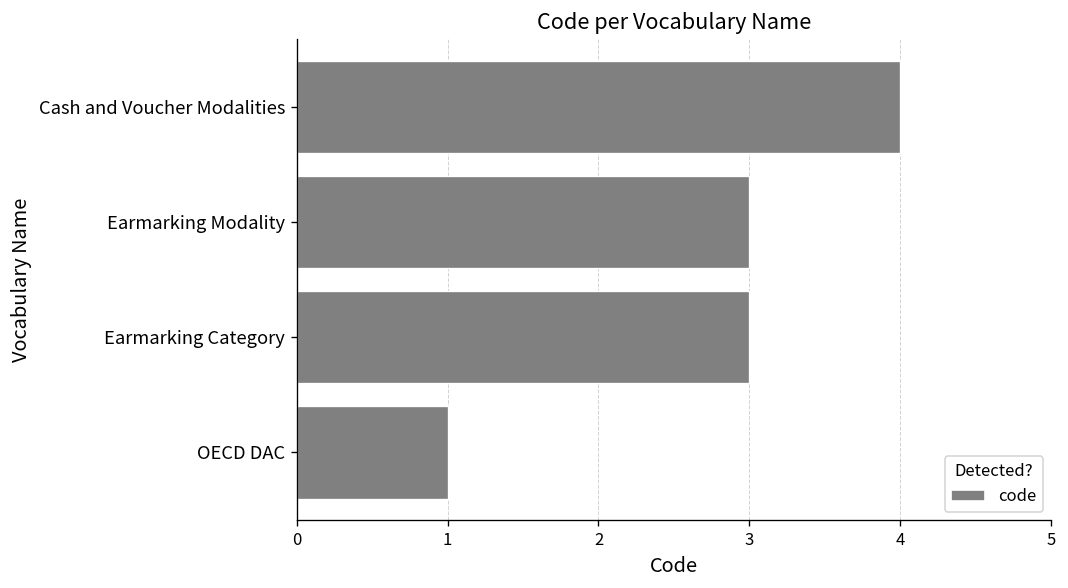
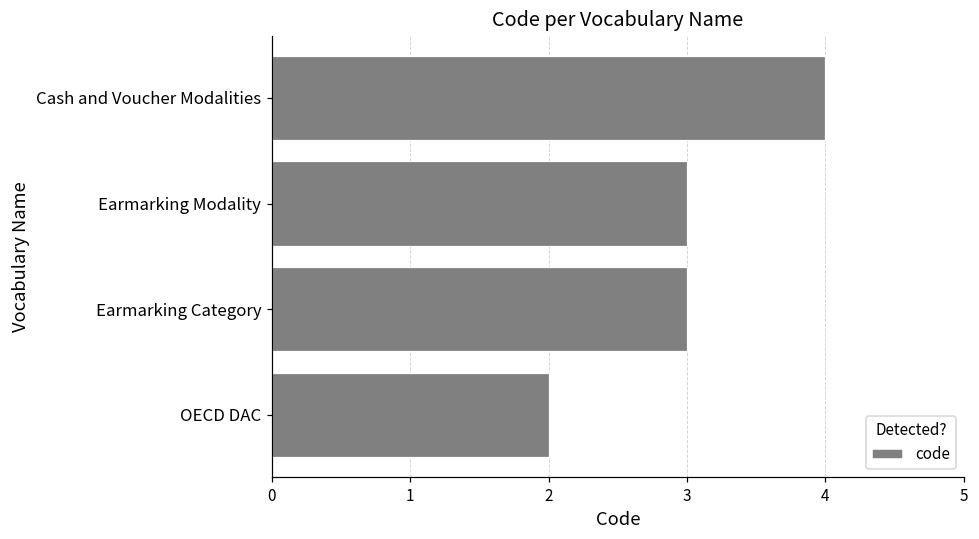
  {
    "Cash and Voucher Modalities": 4,
    "Earmarking Modality": 3,
    "Earmarking Category": 3,
-   "OECD DAC": 1
+   "OECD DAC": 2
  }
